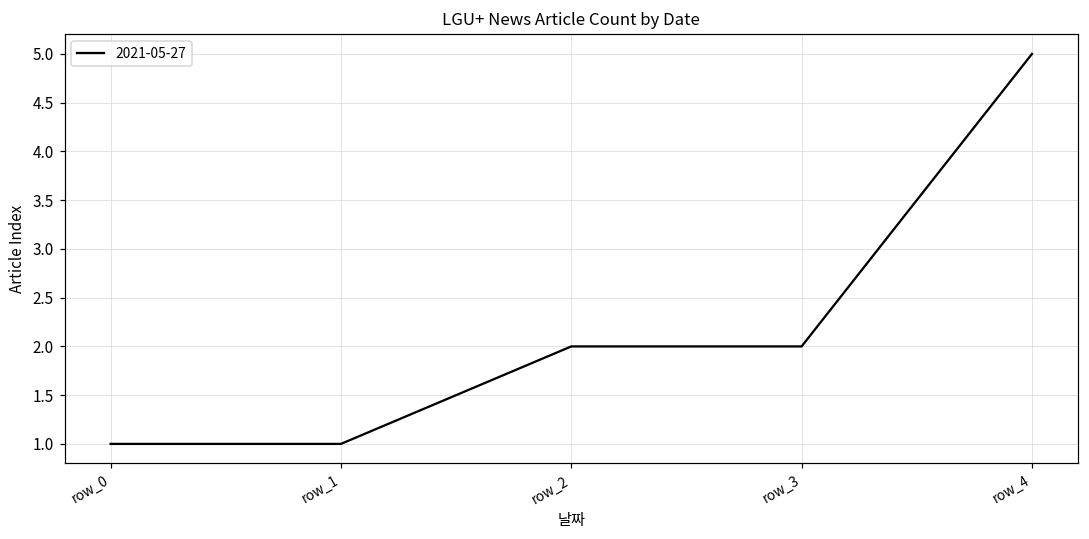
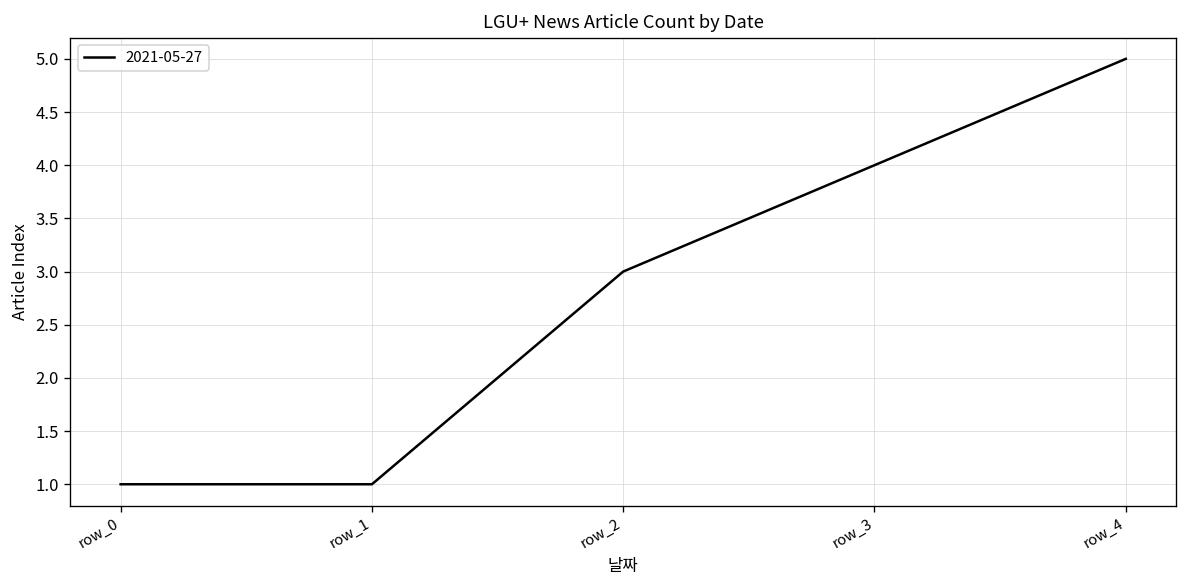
  {
    "row_0": 1,
    "row_1": 1,
-   "row_2": 2,
-   "row_3": 2,
+   "row_2": 3,
+   "row_3": 4,
    "row_4": 5
  }
